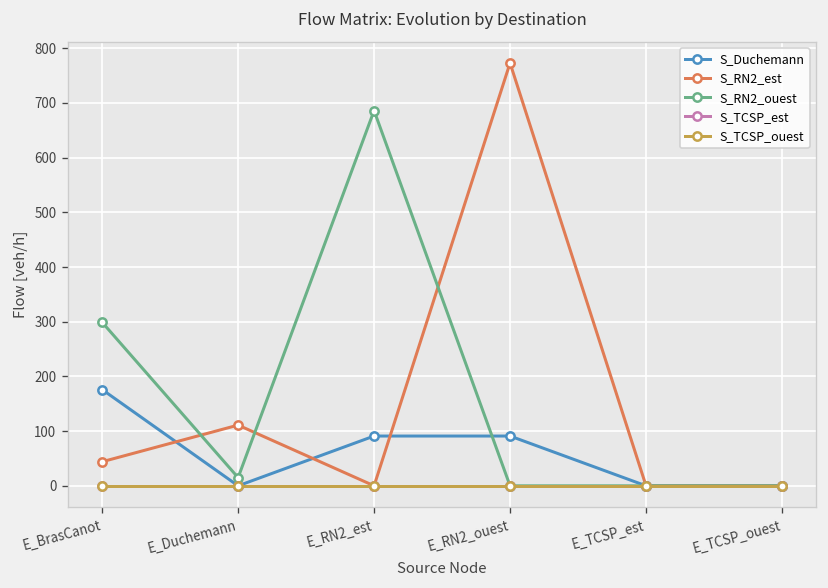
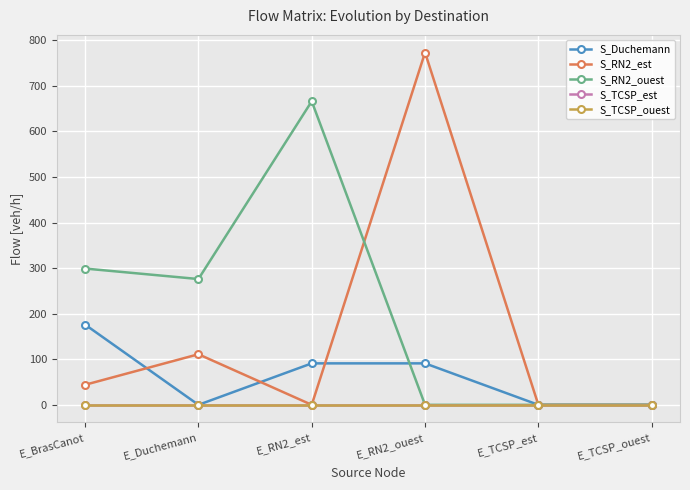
  {
    "S_Duchemann": {
      "E_BrasCanot": 180,
      "E_RN2_est": 90,
      "E_RN2_ouest": 90
    },
    "S_RN2_ouest": {
      "E_BrasCanot": 300,
-     "E_Duchemann": 20,
-     "E_RN2_est": 690
+     "E_Duchemann": 280,
+     "E_RN2_est": 670
    }
  }
